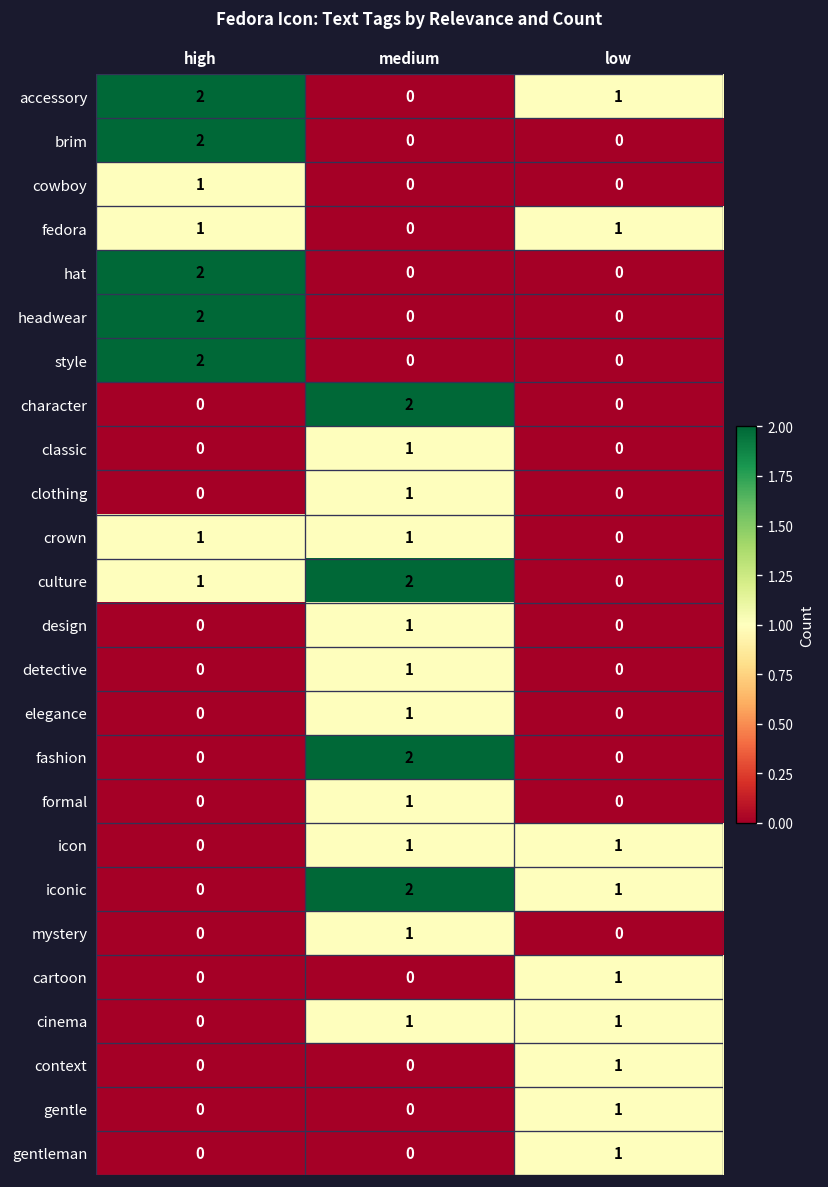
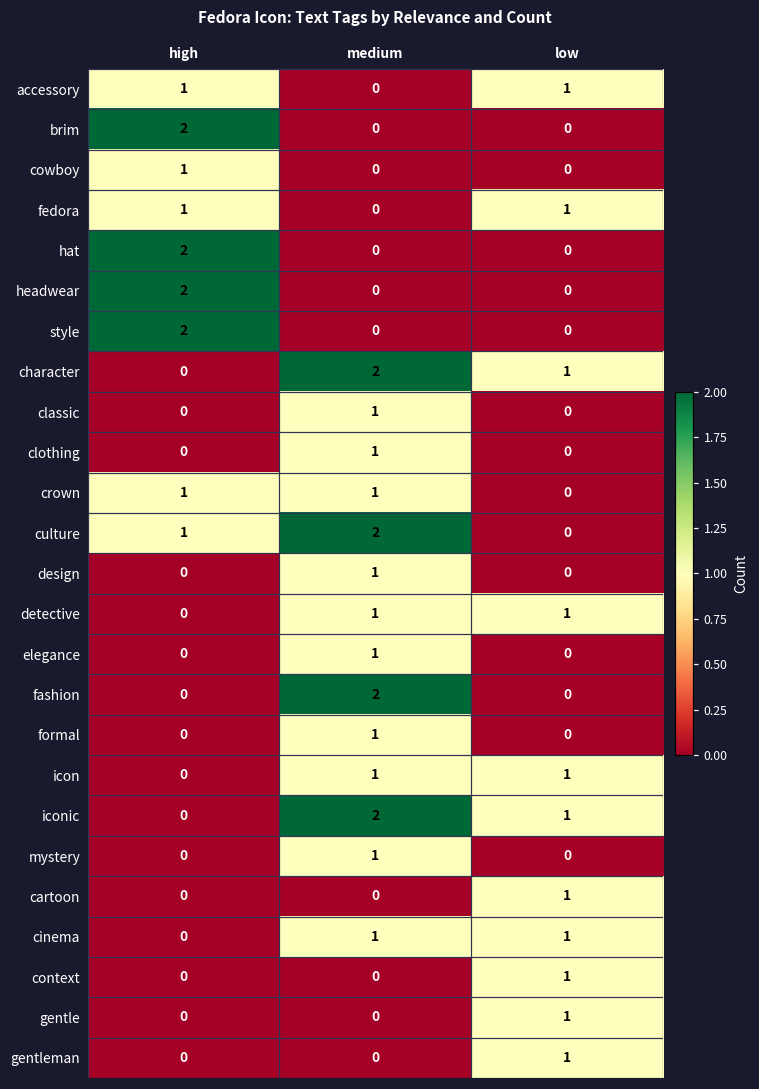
  {
    "accessory": {
-     "high": 2,
+     "high": 1,
      "medium": 0,
      "low": 1
    },
    "brim": {
      "high": 2,
      "medium": 0,
      "low": 0
    },
    "cowboy": {
      "high": 1,
      "medium": 0,
      "low": 0
    },
    "fedora": {
      "high": 1,
      "medium": 0,
      "low": 1
    },
    "hat": {
      "high": 2,
      "medium": 0,
      "low": 0
    },
    "headwear": {
      "high": 2,
      "medium": 0,
      "low": 0
    },
    "style": {
      "high": 2,
      "medium": 0,
      "low": 0
    },
    "character": {
      "high": 0,
      "medium": 2,
-     "low": 0
+     "low": 1
    },
    "classic": {
      "high": 0,
      "medium": 1,
      "low": 0
    },
    "clothing": {
      "high": 0,
      "medium": 1,
      "low": 0
    },
    "crown": {
      "high": 1,
      "medium": 1,
      "low": 0
    },
    "culture": {
      "high": 1,
      "medium": 2,
      "low": 0
    },
    "design": {
      "high": 0,
      "medium": 1,
      "low": 0
    },
    "detective": {
      "high": 0,
      "medium": 1,
-     "low": 0
+     "low": 1
    },
    "elegance": {
      "high": 0,
      "medium": 1,
      "low": 0
    },
    "fashion": {
      "high": 0,
      "medium": 2,
      "low": 0
    },
    "formal": {
      "high": 0,
      "medium": 1,
      "low": 0
    },
    "icon": {
      "high": 0,
      "medium": 1,
      "low": 1
    },
    "iconic": {
      "high": 0,
      "medium": 2,
      "low": 1
    },
    "mystery": {
      "high": 0,
      "medium": 1,
      "low": 0
    },
    "cartoon": {
      "high": 0,
      "medium": 0,
      "low": 1
    },
    "cinema": {
      "high": 0,
      "medium": 1,
      "low": 1
    },
    "context": {
      "high": 0,
      "medium": 0,
      "low": 1
    },
    "gentle": {
      "high": 0,
      "medium": 0,
      "low": 1
    },
    "gentleman": {
      "high": 0,
      "medium": 0,
      "low": 1
    }
  }
